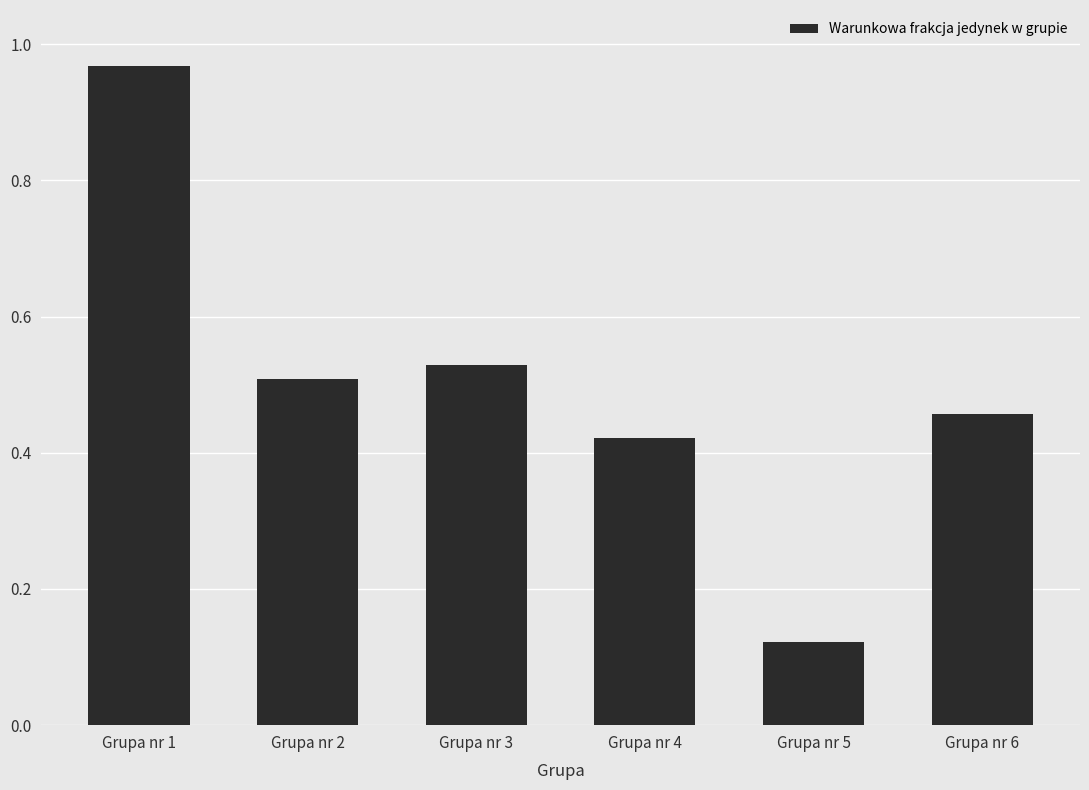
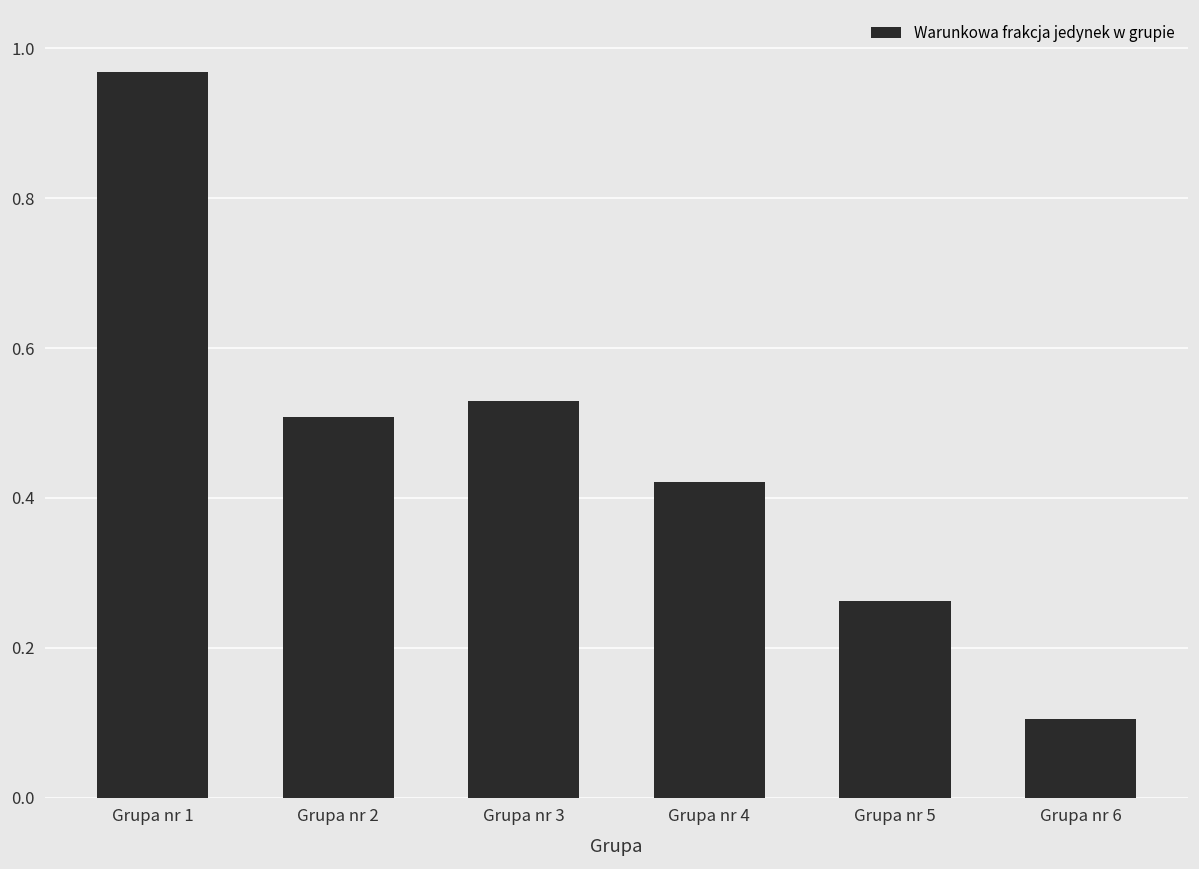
  {
    "Grupa nr 1": 0.97,
    "Grupa nr 2": 0.51,
    "Grupa nr 3": 0.53,
    "Grupa nr 4": 0.42,
-   "Grupa nr 5": 0.12,
-   "Grupa nr 6": 0.46
+   "Grupa nr 5": 0.26,
+   "Grupa nr 6": 0.11
  }
